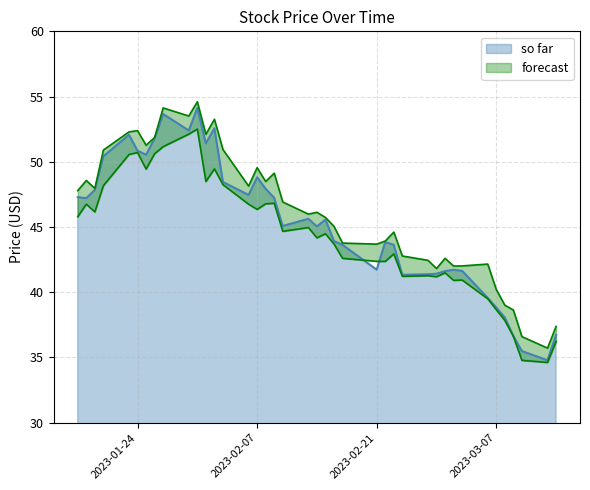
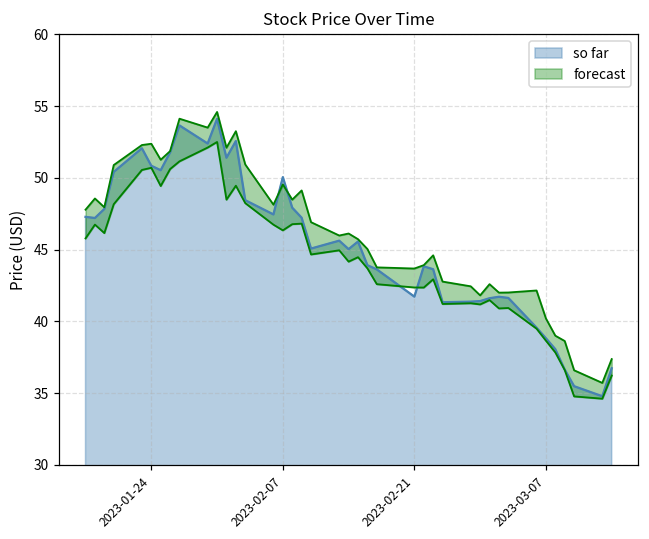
  {
    "so far": {
-     "2023-02-07": 48.8,
+     "2023-02-07": 50.1,
      "2023-02-21": 41.7
    }
  }
